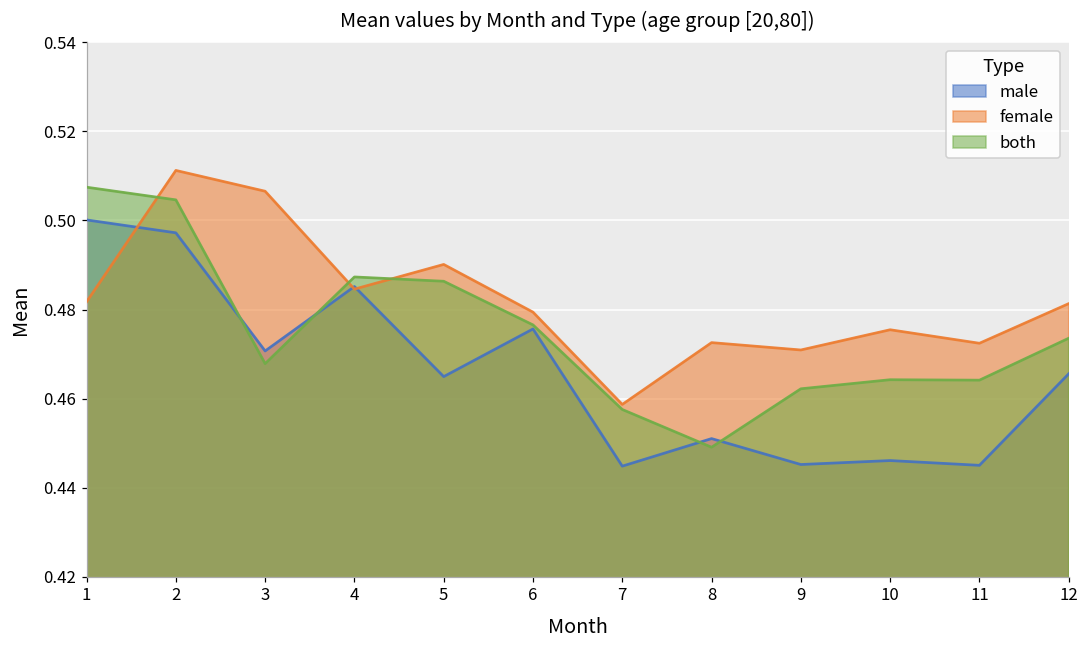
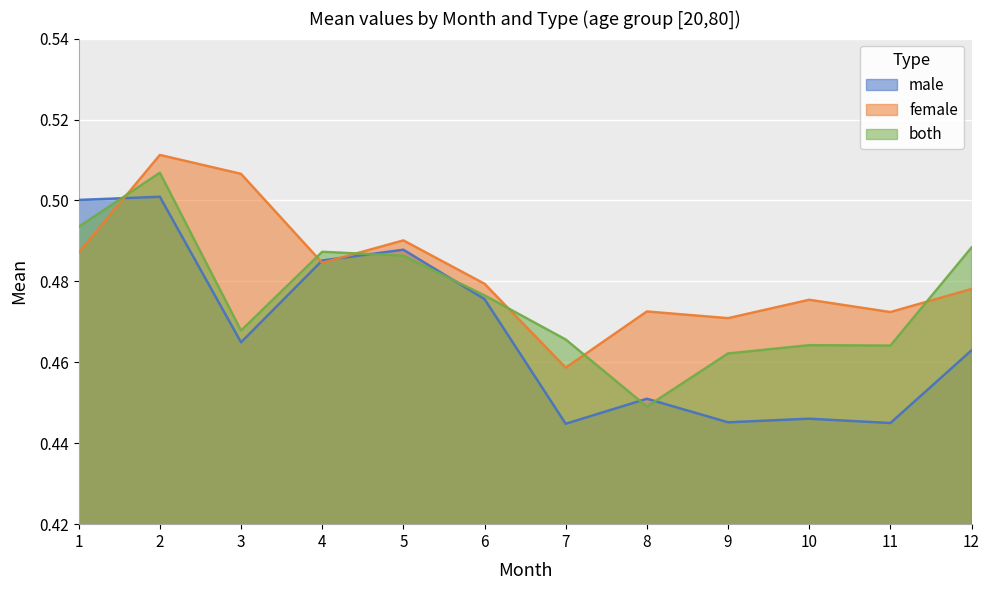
  {
    "male": {
      "1": 0.500,
-     "2": 0.497,
-     "3": 0.471,
-     "5": 0.465,
+     "2": 0.501,
+     "3": 0.465,
+     "5": 0.488,
      "6": 0.476,
      "7": 0.445,
      "8": 0.451,
      "9": 0.445,
      "10": 0.446,
      "11": 0.445,
-     "12": 0.466
+     "12": 0.463
    },
    "female": {
-     "1": 0.482,
+     "1": 0.487,
      "2": 0.511,
      "3": 0.507,
      "5": 0.490,
      "6": 0.479,
      "7": 0.459,
      "8": 0.473,
      "9": 0.471,
      "10": 0.475,
      "11": 0.472,
-     "12": 0.481
+     "12": 0.478
    },
    "both": {
-     "1": 0.507,
-     "2": 0.505,
+     "1": 0.493,
+     "2": 0.507,
      "3": 0.468,
      "4": 0.487,
      "5": 0.486,
      "6": 0.477,
-     "7": 0.458,
+     "7": 0.466,
      "8": 0.449,
      "9": 0.462,
      "10": 0.464,
      "11": 0.464,
-     "12": 0.474
+     "12": 0.488
    }
  }
